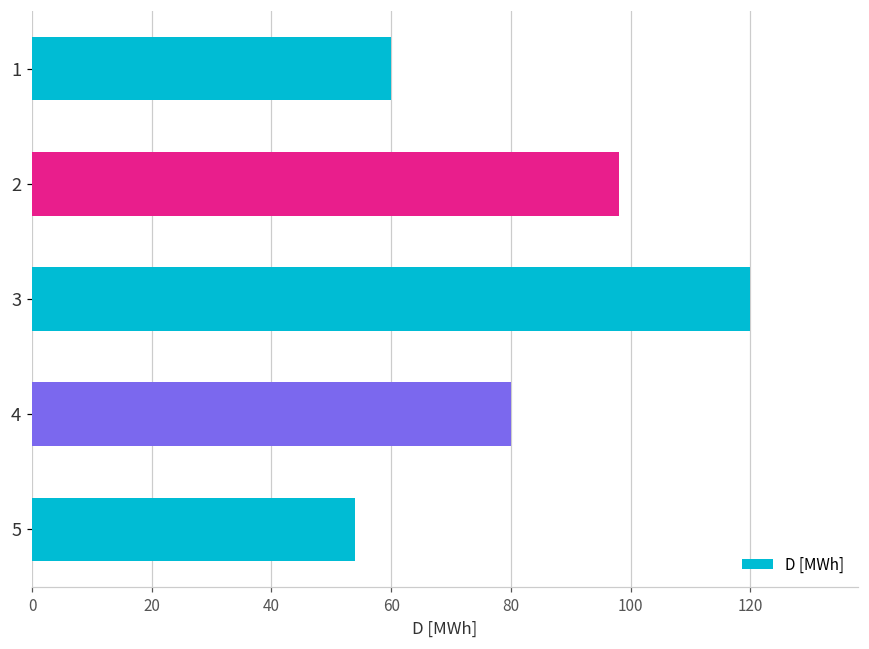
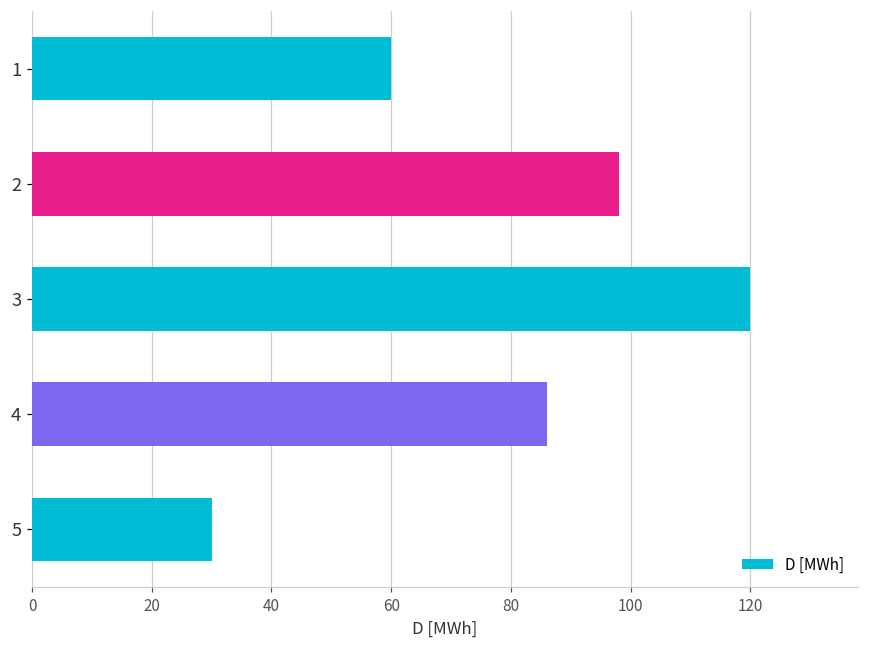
  {
    "1": 60,
    "2": 98,
    "3": 120,
-   "4": 80,
-   "5": 54
+   "4": 86,
+   "5": 30
  }
